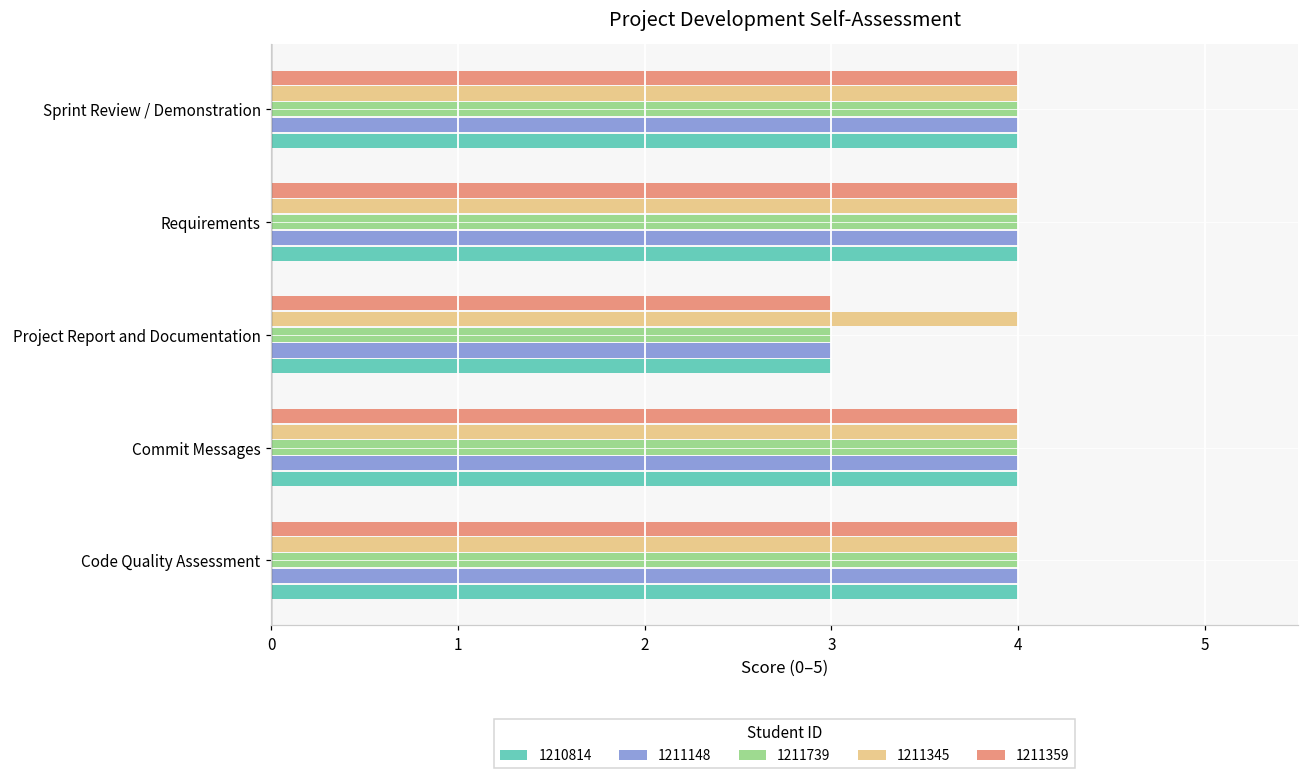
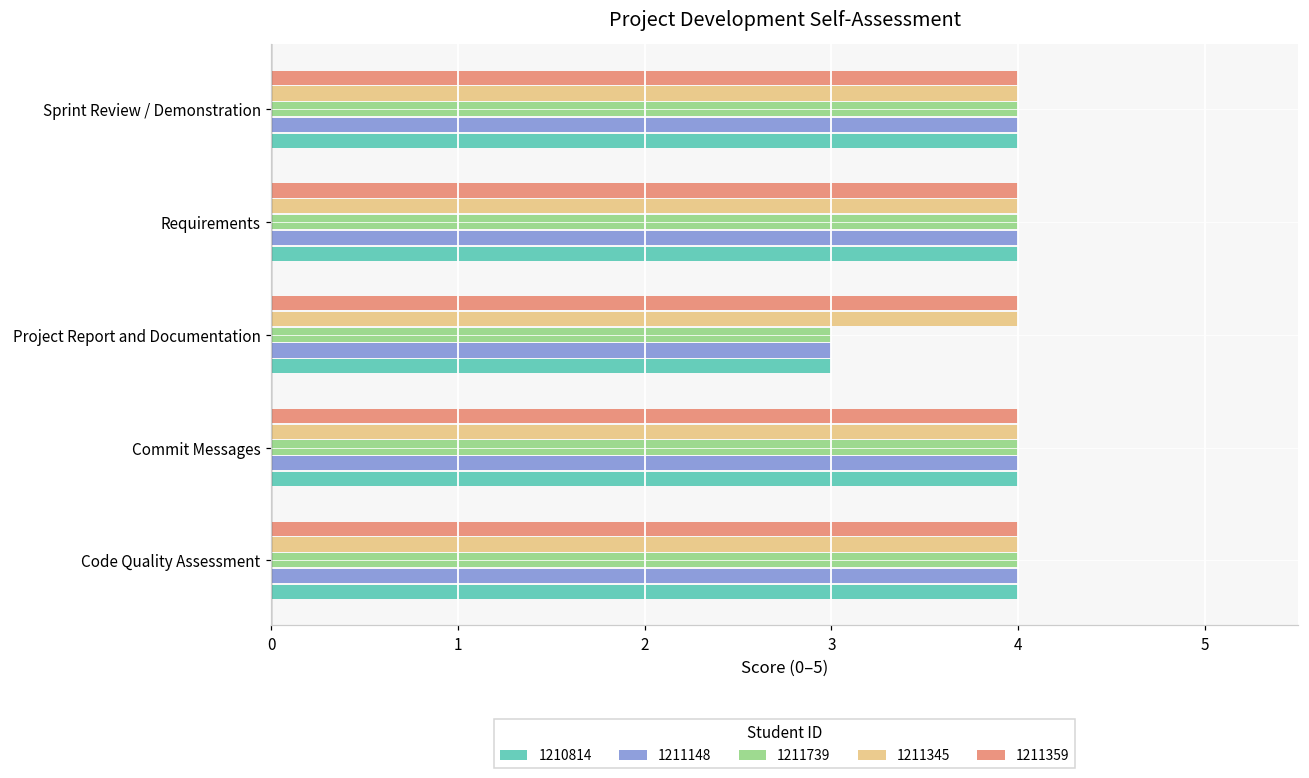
  {
    "1210814": {
      "Sprint Review / Demonstration": 4,
      "Requirements": 4,
      "Project Report and Documentation": 3,
      "Commit Messages": 4,
      "Code Quality Assessment": 4
    },
    "1211148": {
      "Sprint Review / Demonstration": 4,
      "Requirements": 4,
      "Project Report and Documentation": 3,
      "Commit Messages": 4,
      "Code Quality Assessment": 4
    },
    "1211739": {
      "Sprint Review / Demonstration": 4,
      "Requirements": 4,
      "Project Report and Documentation": 3,
      "Commit Messages": 4,
      "Code Quality Assessment": 4
    },
    "1211345": {
      "Sprint Review / Demonstration": 4,
      "Requirements": 4,
      "Project Report and Documentation": 4,
      "Commit Messages": 4,
      "Code Quality Assessment": 4
    },
    "1211359": {
      "Sprint Review / Demonstration": 4,
      "Requirements": 4,
-     "Project Report and Documentation": 3,
+     "Project Report and Documentation": 4,
      "Commit Messages": 4,
      "Code Quality Assessment": 4
    }
  }
